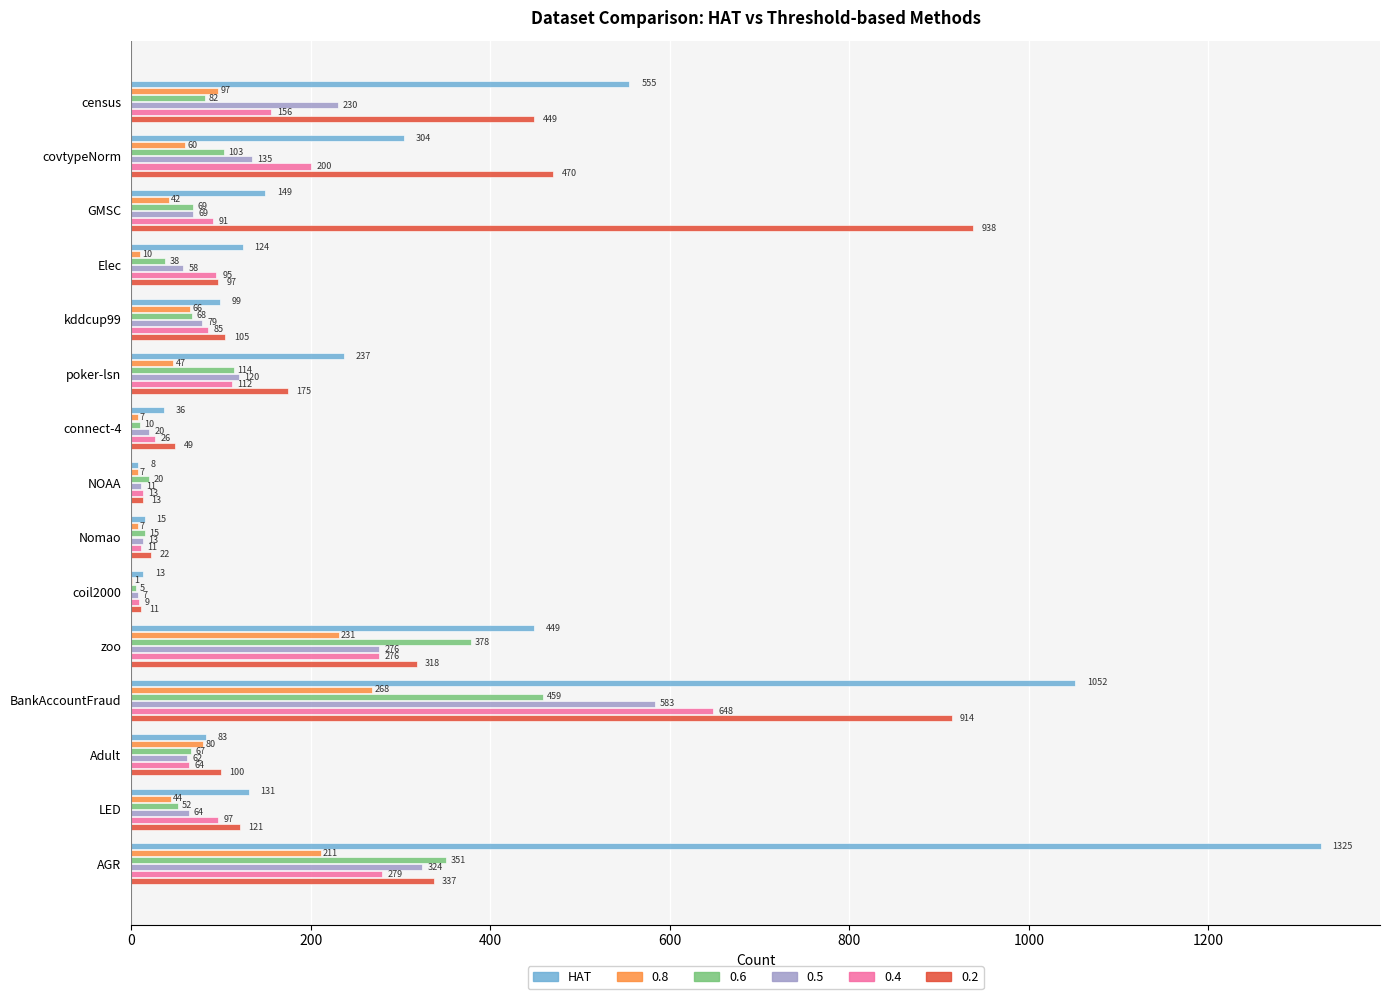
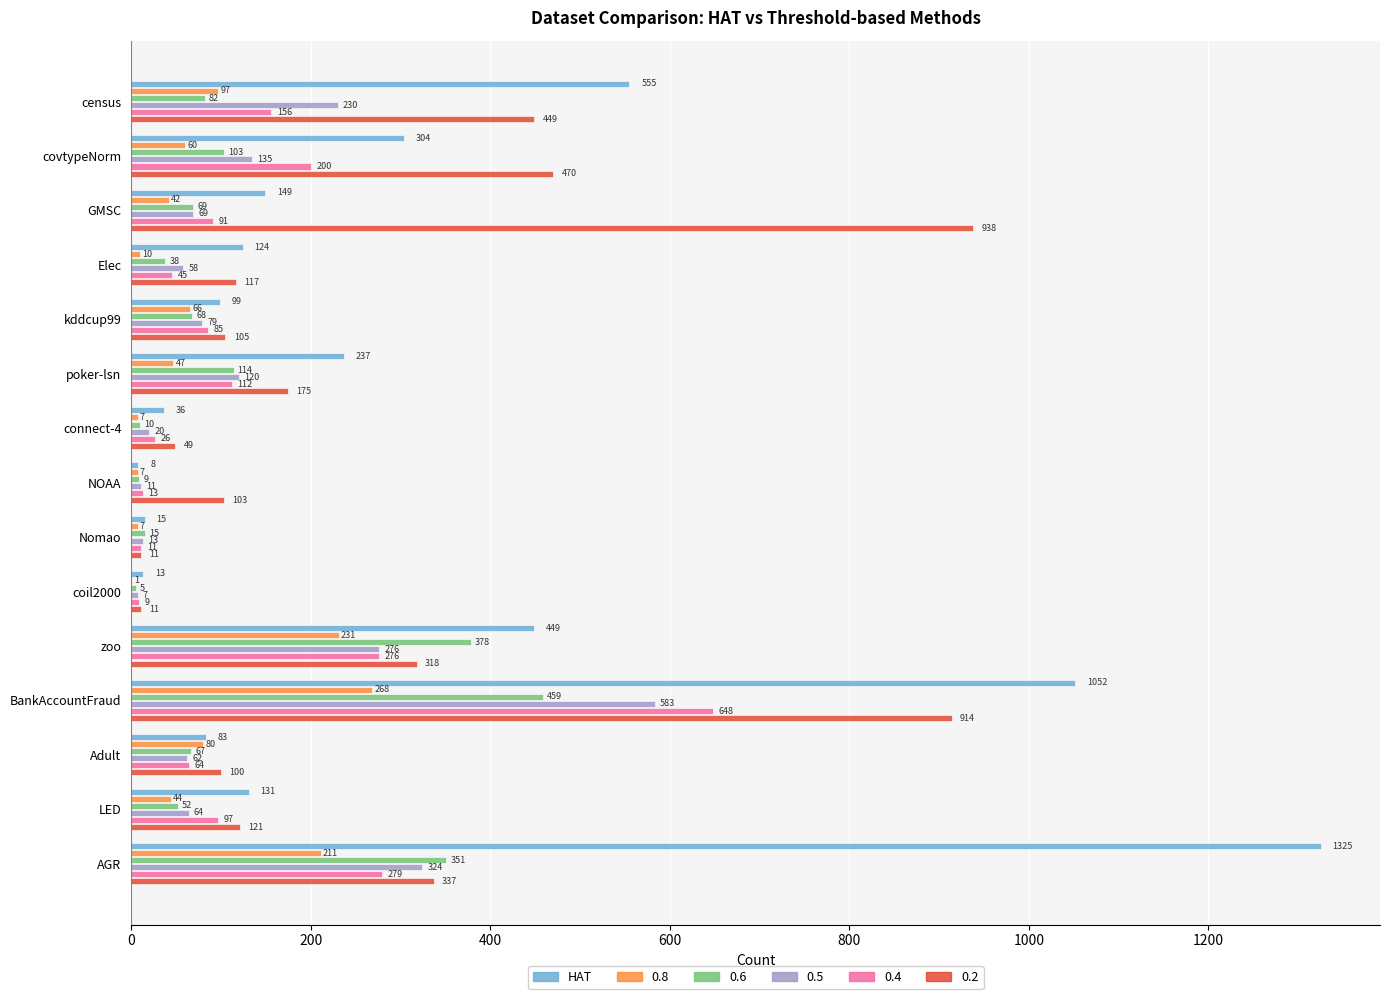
  {
    "0.8": {
      "census": 97,
      "covtypeNorm": 60,
      "GMSC": 42,
      "Elec": 10,
      "kddcup99": 66,
      "poker-lsn": 47,
      "connect-4": 7,
      "NOAA": 7,
      "Nomao": 7,
      "coil2000": 1,
      "zoo": 231,
      "BankAccountFraud": 268,
      "Adult": 80,
      "LED": 44,
      "AGR": 211
    },
    "0.6": {
      "census": 82,
      "covtypeNorm": 103,
      "Elec": 38,
      "kddcup99": 68,
      "poker-lsn": 114,
      "connect-4": 10,
-     "NOAA": 20,
+     "NOAA": 9,
      "coil2000": 5,
      "zoo": 378,
      "BankAccountFraud": 459,
      "Adult": 67,
      "LED": 52,
      "AGR": 351
    },
    "0.4": {
      "census": 156,
      "covtypeNorm": 200,
      "GMSC": 91,
-     "Elec": 95,
+     "Elec": 45,
      "kddcup99": 85,
      "poker-lsn": 112,
      "connect-4": 26,
      "coil2000": 9,
      "BankAccountFraud": 648,
      "LED": 97,
      "AGR": 279
    },
    "0.2": {
      "census": 449,
      "covtypeNorm": 470,
      "GMSC": 938,
-     "Elec": 97,
+     "Elec": 117,
      "kddcup99": 105,
      "poker-lsn": 175,
      "connect-4": 49,
-     "NOAA": 13,
-     "Nomao": 22,
+     "NOAA": 103,
+     "Nomao": 11,
      "coil2000": 11,
      "zoo": 318,
      "BankAccountFraud": 914,
      "Adult": 100,
      "LED": 121,
      "AGR": 337
    }
  }
